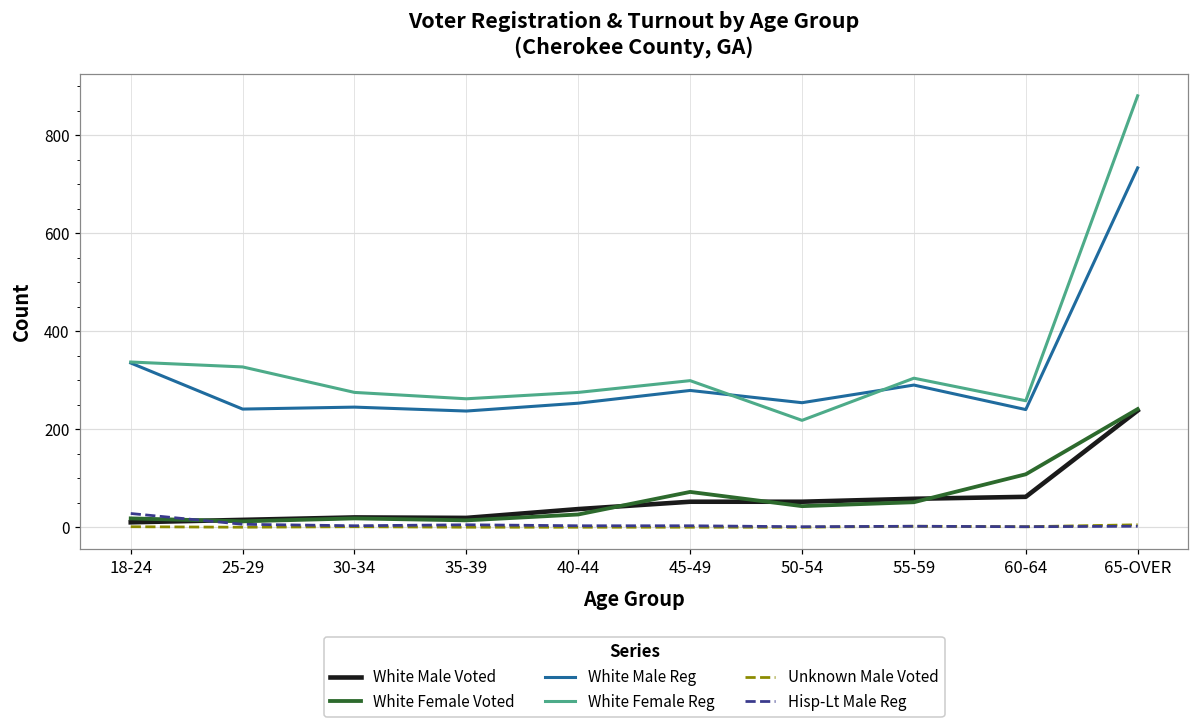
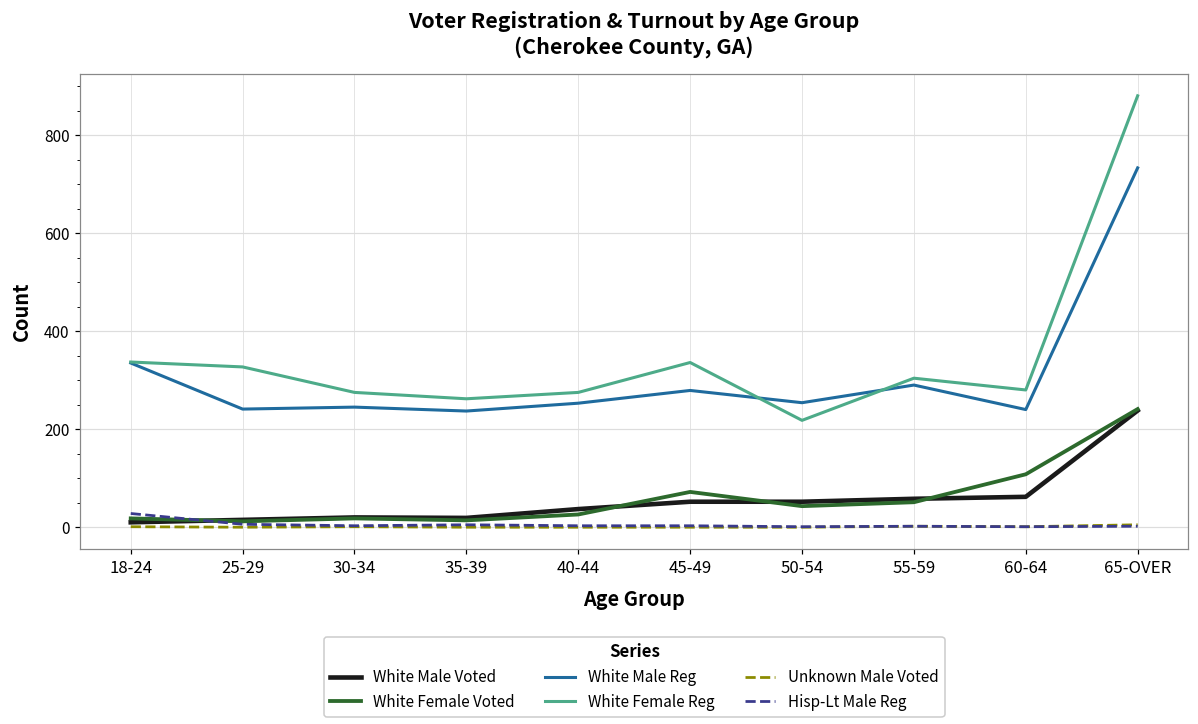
  {
    "White Male Voted": {
      "18-24": 10,
      "40-44": 40,
      "45-49": 50,
      "50-54": 50,
      "55-59": 60,
      "60-64": 60
    },
    "White Female Voted": {
      "18-24": 20,
      "40-44": 30,
      "45-49": 70,
      "50-54": 40,
      "55-59": 50,
      "60-64": 110
    },
    "White Female Reg": {
      "25-29": 330,
      "30-34": 280,
      "35-39": 260,
      "40-44": 280,
-     "45-49": 300,
+     "45-49": 340,
      "50-54": 220,
      "55-59": 300,
-     "60-64": 260,
+     "60-64": 280,
      "65-OVER": 880
    },
    "Unknown Male Voted": {
      "18-24": 0,
      "25-29": 0
    }
  }
